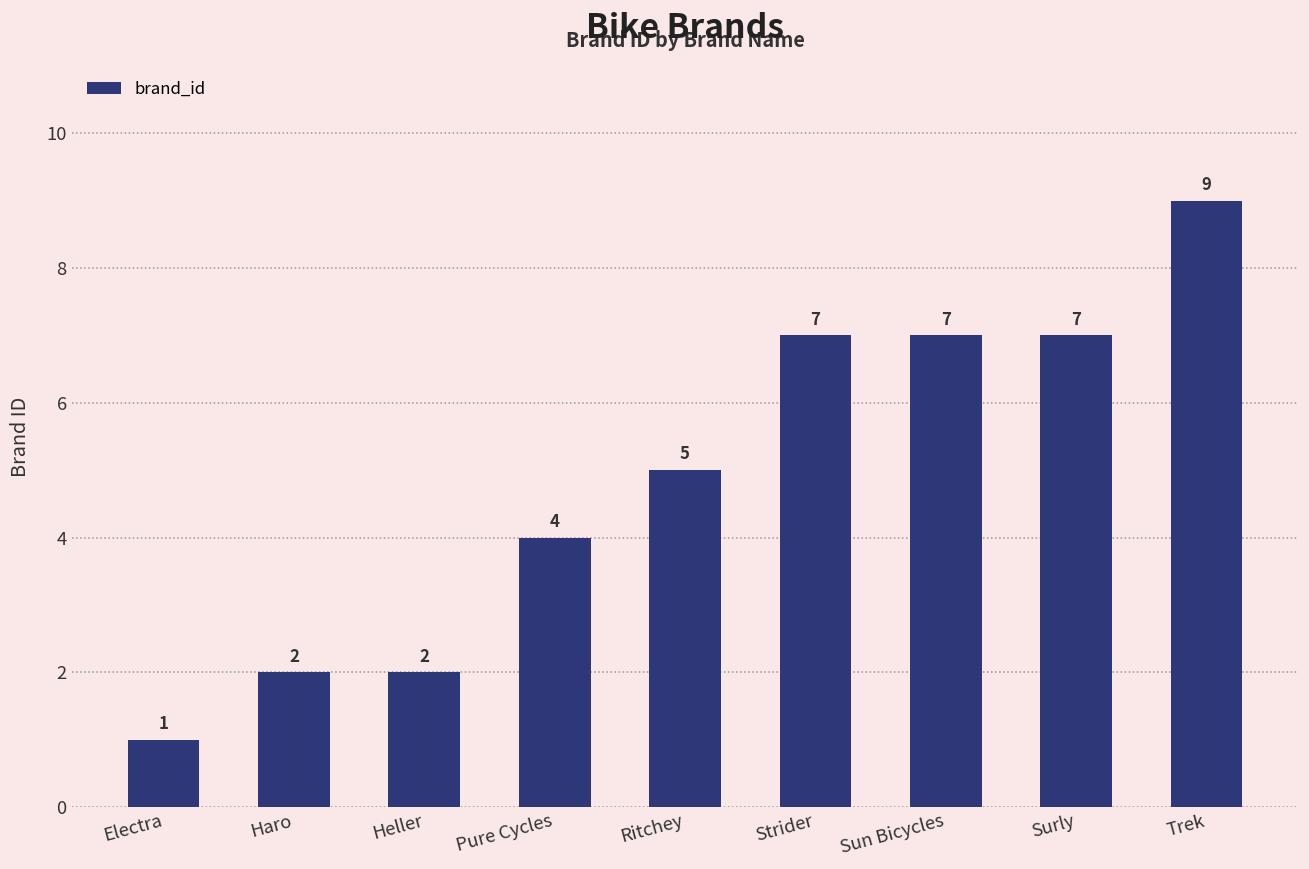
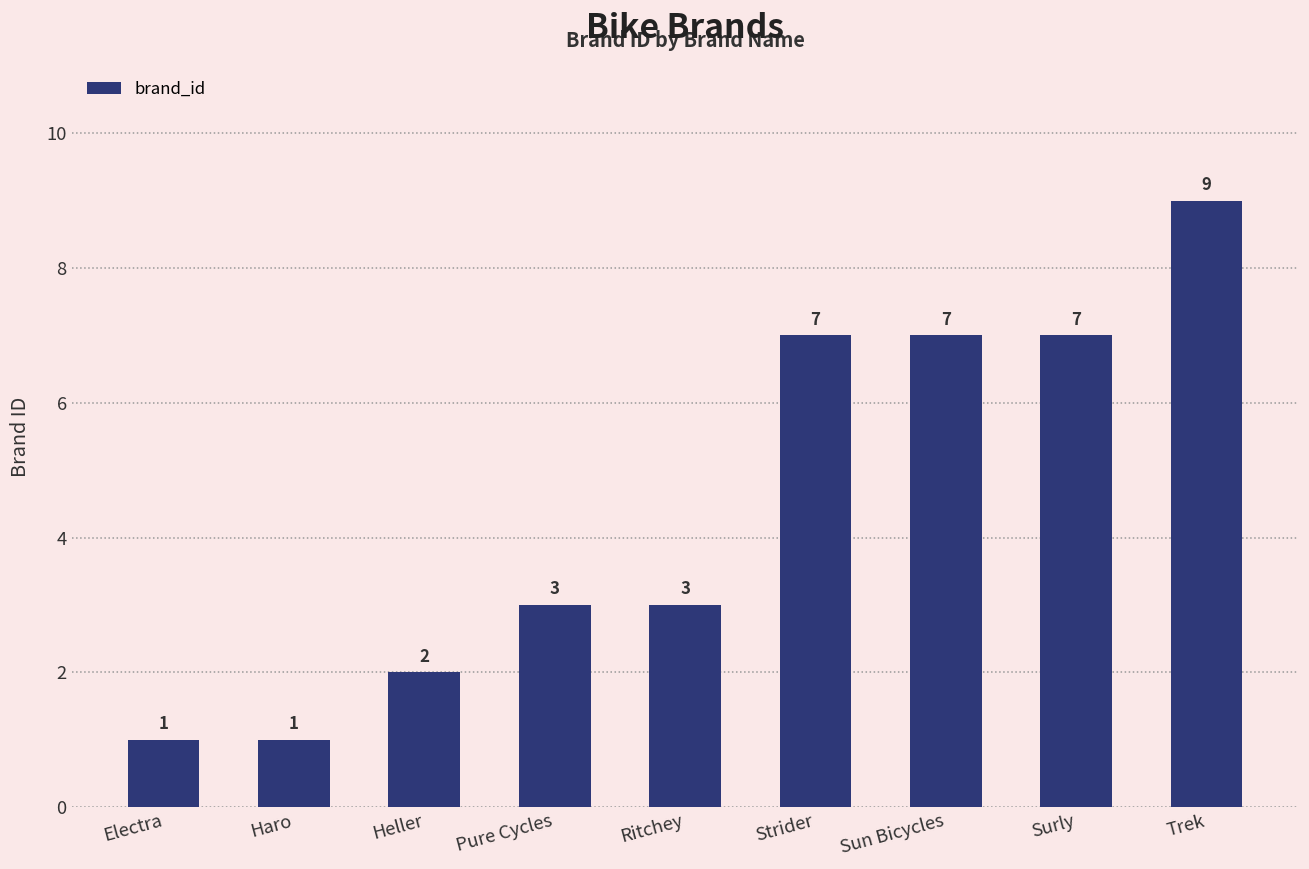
  {
    "Electra": 1,
-   "Haro": 2,
+   "Haro": 1,
    "Heller": 2,
-   "Pure Cycles": 4,
-   "Ritchey": 5,
+   "Pure Cycles": 3,
+   "Ritchey": 3,
    "Strider": 7,
    "Sun Bicycles": 7,
    "Surly": 7,
    "Trek": 9
  }
